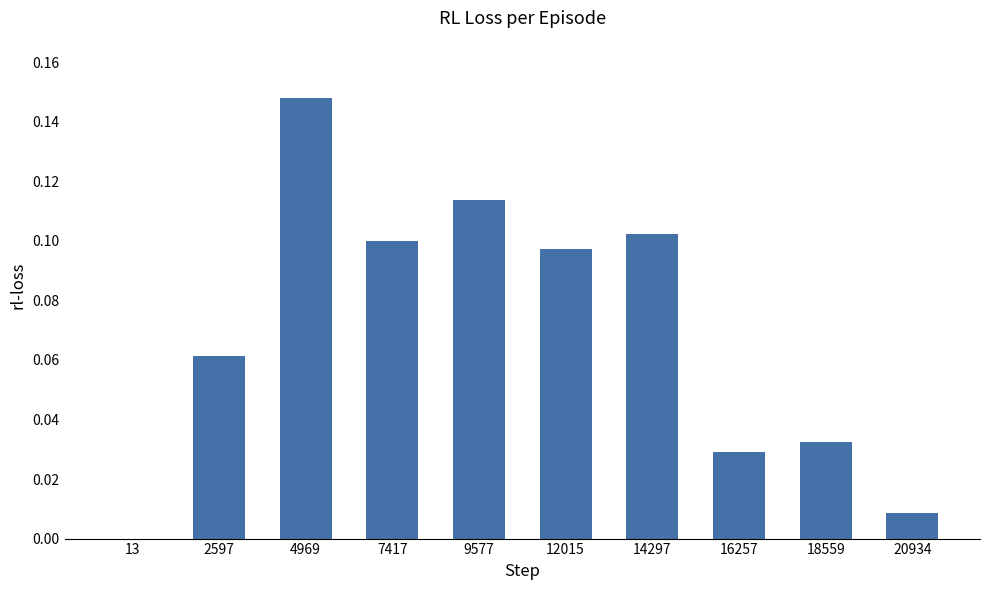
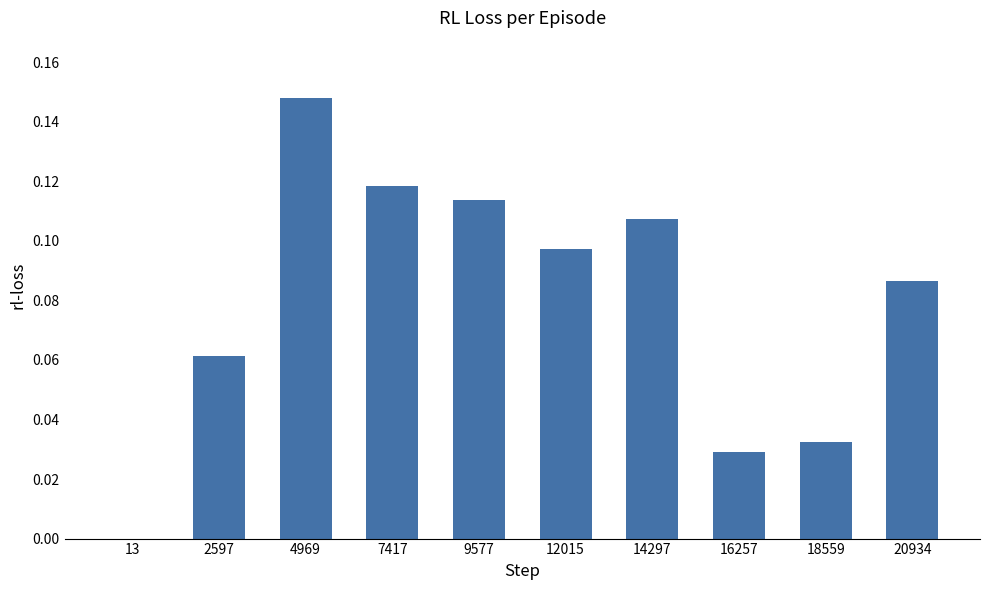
  {
    "13": 0.000,
    "2597": 0.061,
    "4969": 0.148,
-   "7417": 0.100,
+   "7417": 0.118,
    "9577": 0.114,
    "12015": 0.097,
-   "14297": 0.102,
+   "14297": 0.107,
    "16257": 0.029,
    "18559": 0.032,
-   "20934": 0.008
+   "20934": 0.087
  }
